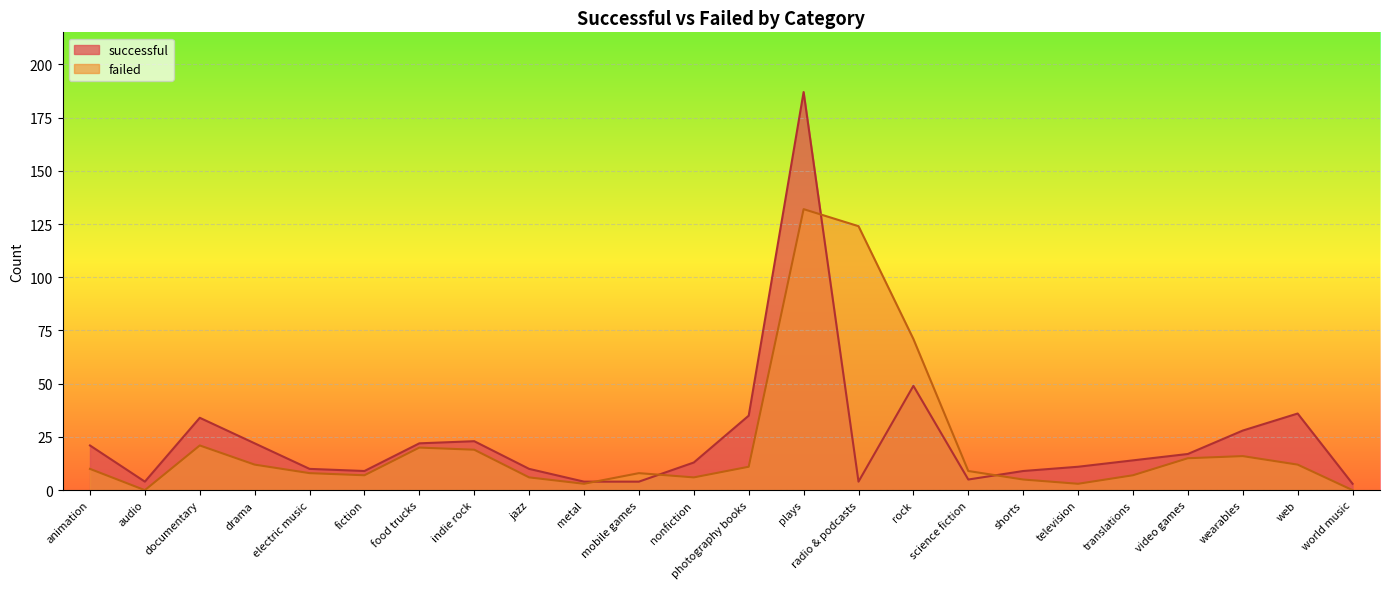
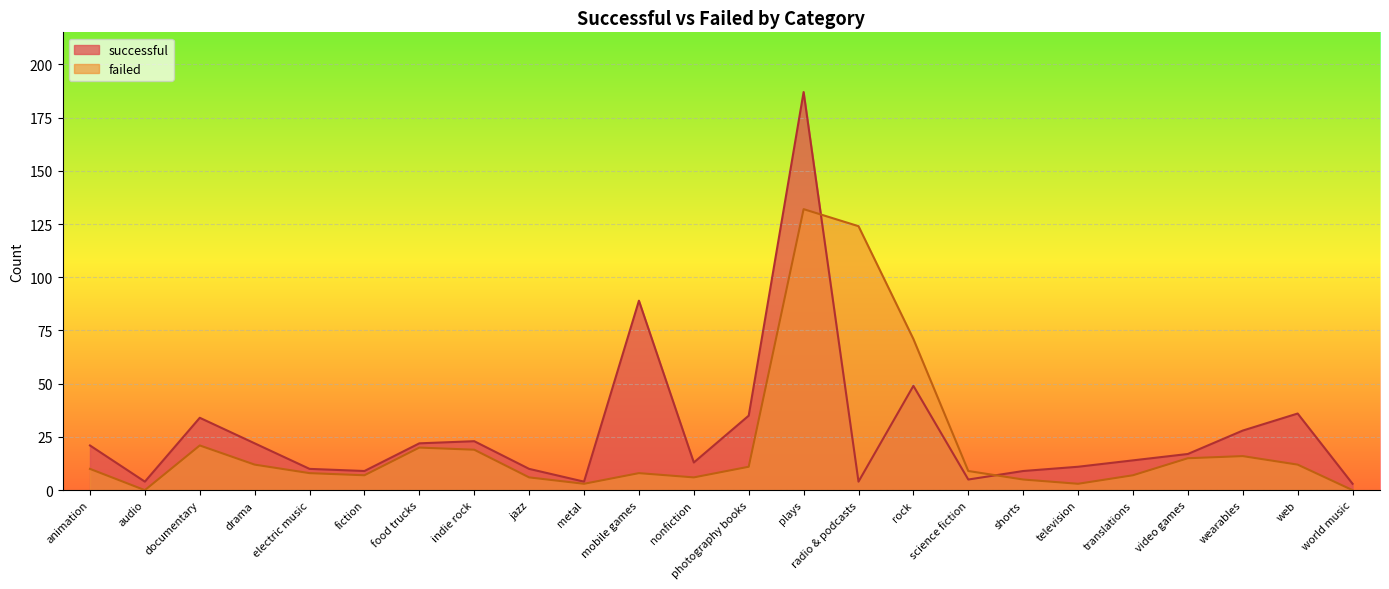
  {
    "successful": {
      "animation": 21,
      "audio": 4,
      "documentary": 34,
      "drama": 22,
      "electric music": 10,
      "fiction": 9,
      "food trucks": 22,
      "indie rock": 23,
      "jazz": 10,
-     "mobile games": 4,
+     "mobile games": 89,
      "nonfiction": 13,
      "photography books": 35,
      "plays": 187,
      "radio & podcasts": 4,
      "rock": 49,
      "science fiction": 5,
      "shorts": 9,
      "television": 11,
      "translations": 14,
      "video games": 17,
      "wearables": 28,
      "web": 36,
      "world music": 3
    },
    "failed": {
      "animation": 10,
      "audio": 0,
      "documentary": 21,
      "drama": 12,
      "electric music": 8,
      "fiction": 7,
      "food trucks": 20,
      "indie rock": 19,
      "jazz": 6,
      "mobile games": 8,
      "nonfiction": 6,
      "photography books": 11,
      "plays": 132,
      "radio & podcasts": 124,
      "rock": 71,
      "science fiction": 9,
      "shorts": 5,
      "television": 3,
      "translations": 7,
      "video games": 15,
      "wearables": 16,
      "web": 12,
      "world music": 0
    }
  }
